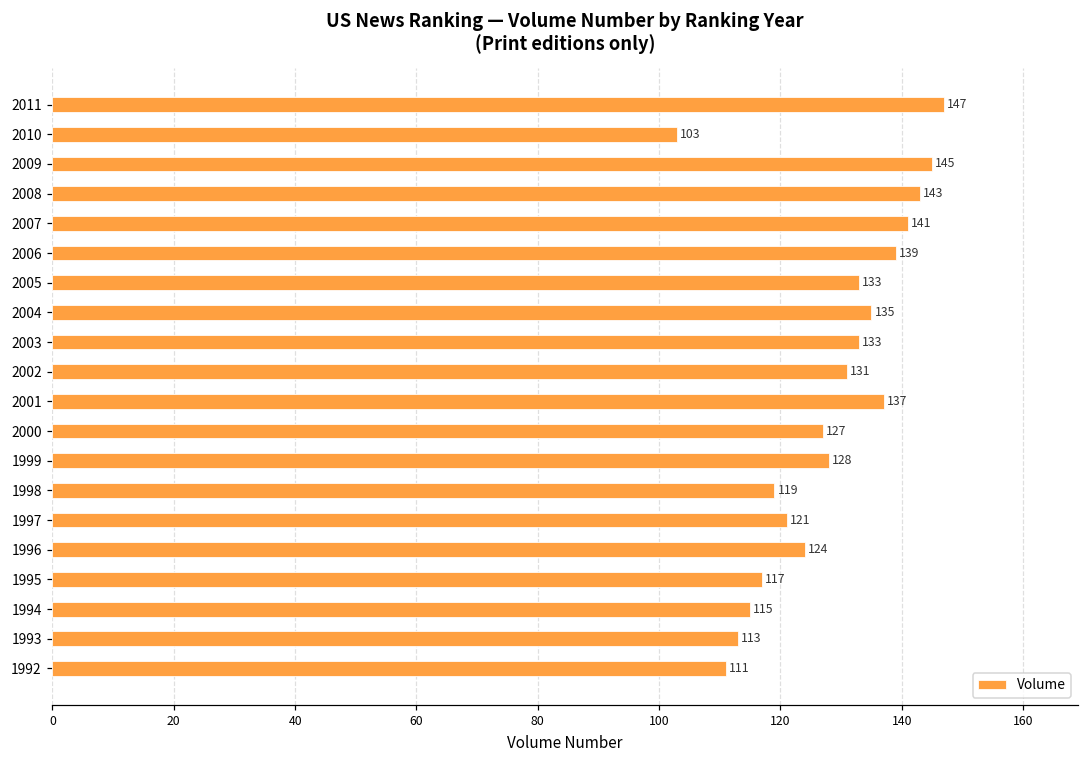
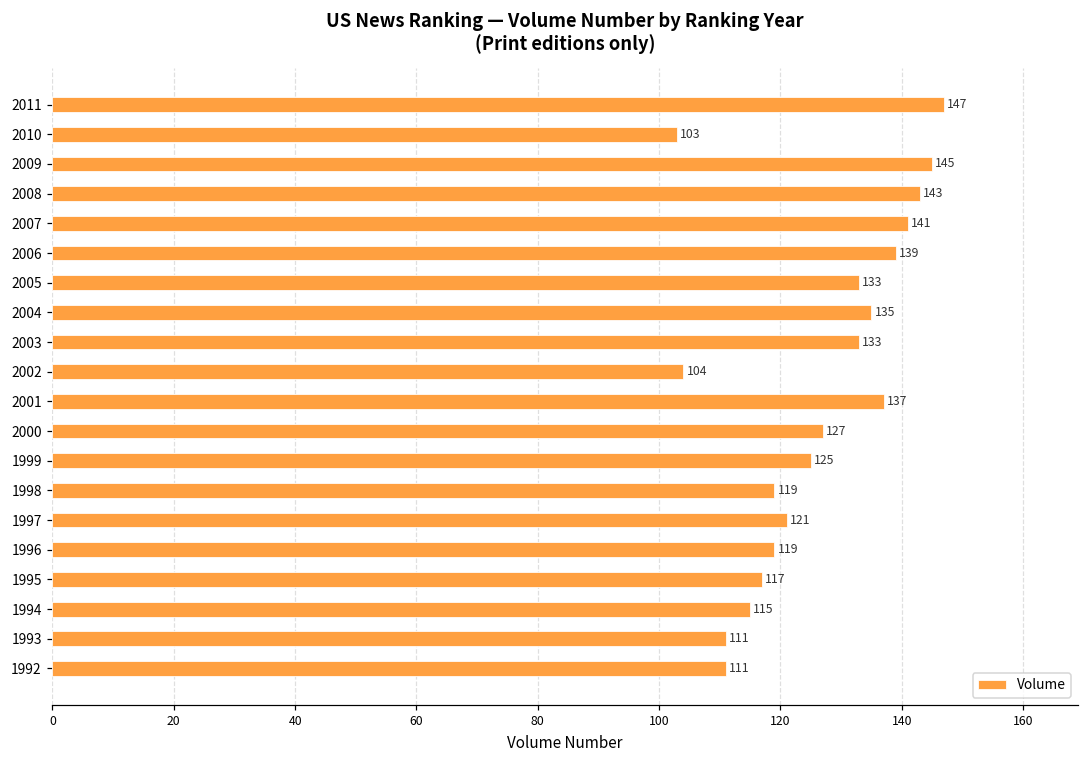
  {
    "2011": 147,
    "2010": 103,
    "2009": 145,
    "2008": 143,
    "2007": 141,
    "2006": 139,
    "2005": 133,
    "2004": 135,
    "2003": 133,
-   "2002": 131,
+   "2002": 104,
    "2001": 137,
    "2000": 127,
-   "1999": 128,
+   "1999": 125,
    "1998": 119,
    "1997": 121,
-   "1996": 124,
+   "1996": 119,
    "1995": 117,
    "1994": 115,
-   "1993": 113,
+   "1993": 111,
    "1992": 111
  }
